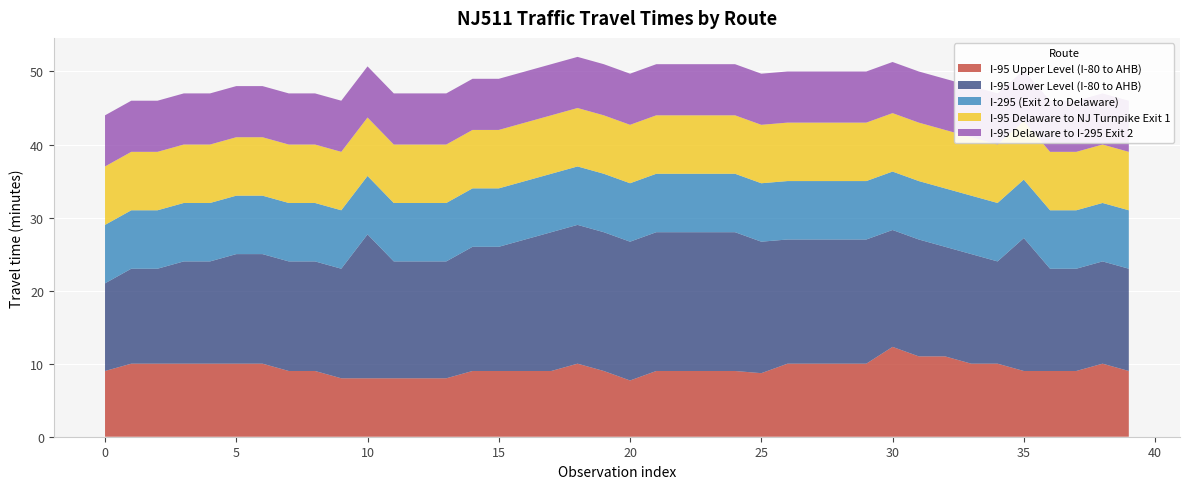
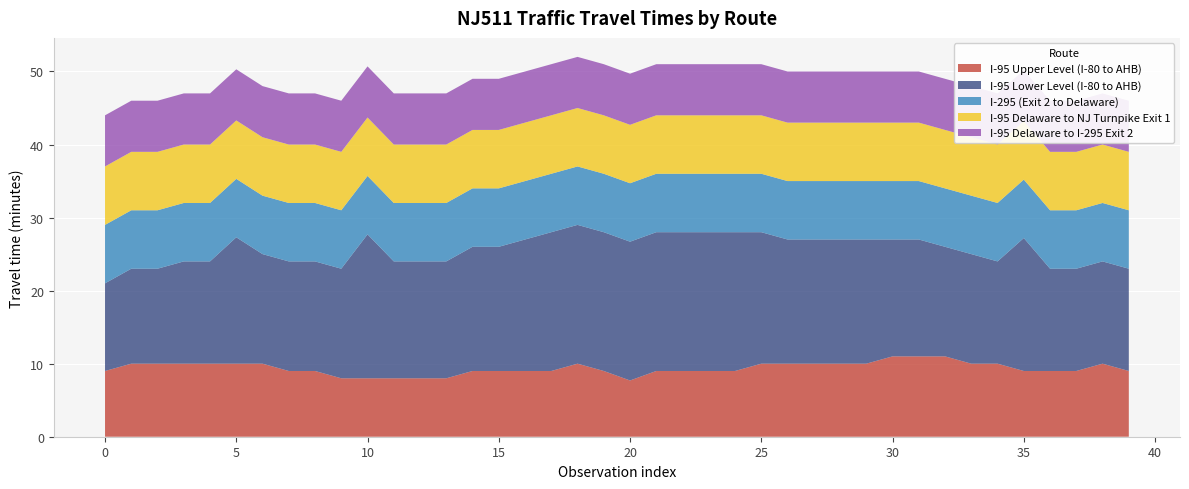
  {
    "I-95 Upper Level (I-80 to AHB)": {
      "0": 9,
      "5": 10,
      "10": 8,
      "15": 9,
      "20": 8,
-     "25": 9,
-     "30": 12,
+     "25": 10,
+     "30": 11,
      "35": 9
    },
    "I-95 Lower Level (I-80 to AHB)": {
      "0": 12,
-     "5": 15,
+     "5": 17,
      "10": 20,
      "15": 17,
      "20": 19,
      "25": 18,
      "30": 16,
      "35": 18
    },
    "I-295 (Exit 2 to Delaware)": {
      "0": 8,
      "5": 8,
      "10": 8,
      "15": 8,
      "20": 8,
      "25": 8,
      "30": 8,
      "35": 8
    },
    "I-95 Delaware to NJ Turnpike Exit 1": {
      "0": 8,
      "5": 8,
      "10": 8,
      "15": 8,
      "20": 8,
      "25": 8,
      "30": 8
    },
    "I-95 Delaware to I-295 Exit 2": {
      "0": 7,
      "5": 7,
      "10": 7,
      "15": 7,
      "20": 7,
      "25": 7,
      "30": 7
    }
  }
